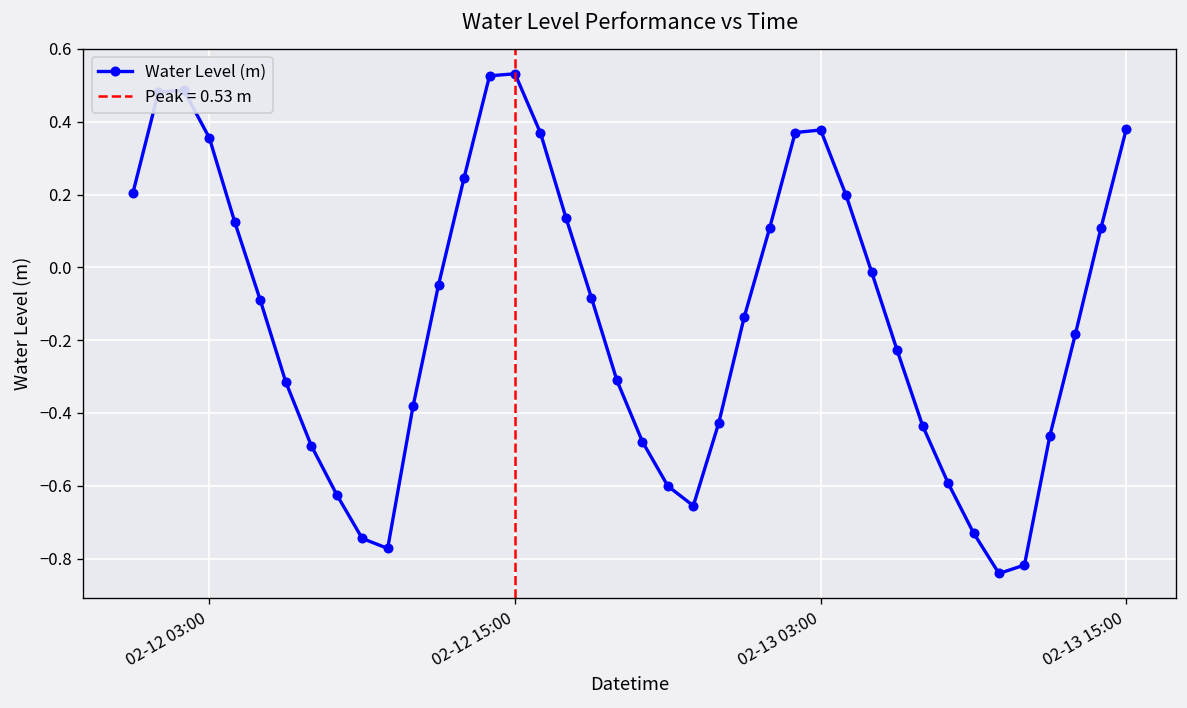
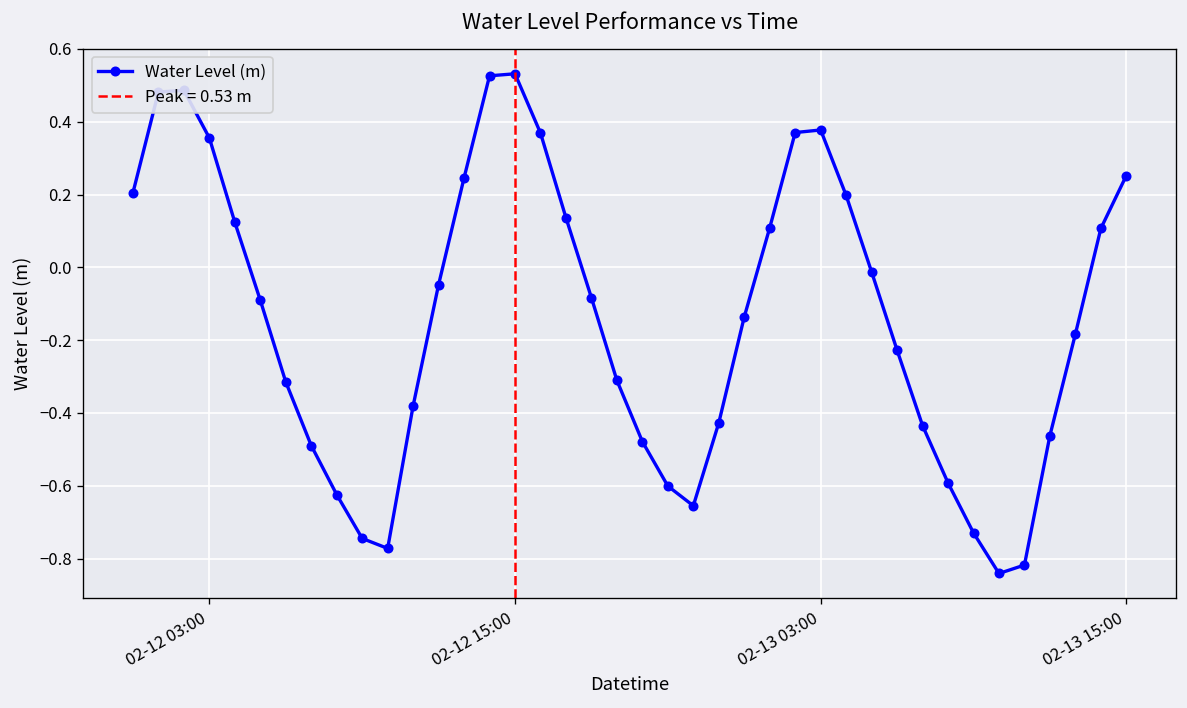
  {
    "02-12 03:00": 0.36,
    "02-12 15:00": 0.53,
    "02-13 03:00": 0.38,
-   "02-13 15:00": 0.38
+   "02-13 15:00": 0.25
  }
